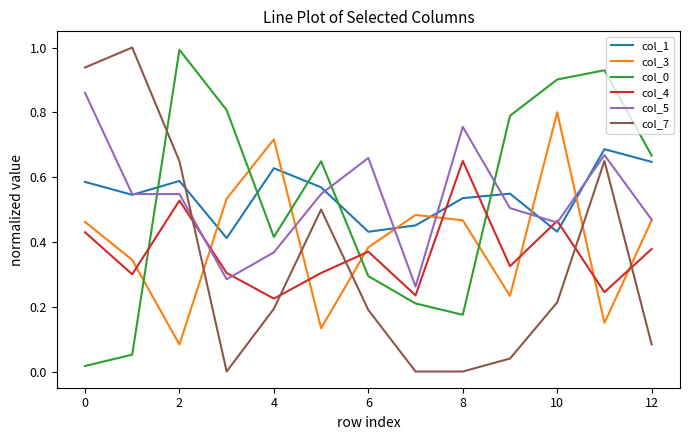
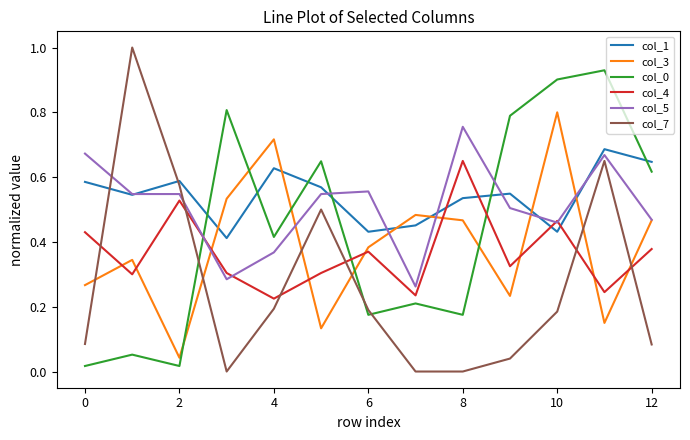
  {
    "col_1": {
      "0": 0.59,
      "2": 0.59,
      "4": 0.63,
      "6": 0.43,
      "8": 0.54,
      "10": 0.43,
      "12": 0.65
    },
    "col_3": {
-     "0": 0.46,
-     "2": 0.08,
+     "0": 0.27,
+     "2": 0.04,
      "4": 0.72,
      "6": 0.38,
      "8": 0.47,
      "10": 0.80
    },
    "col_0": {
      "0": 0.02,
-     "2": 0.99,
+     "2": 0.02,
      "4": 0.42,
-     "6": 0.29,
+     "6": 0.18,
      "8": 0.18,
      "10": 0.90,
-     "12": 0.67
+     "12": 0.62
    },
    "col_4": {
      "0": 0.43,
      "2": 0.53,
      "4": 0.23,
      "6": 0.37,
      "8": 0.65,
      "12": 0.38
    },
    "col_5": {
-     "0": 0.86,
+     "0": 0.67,
      "2": 0.55,
      "4": 0.37,
-     "6": 0.66,
+     "6": 0.56,
      "8": 0.76
    },
    "col_7": {
-     "0": 0.94,
-     "2": 0.65,
+     "0": 0.08,
+     "2": 0.58,
      "4": 0.19,
      "6": 0.19,
      "8": 0.00,
-     "10": 0.21,
+     "10": 0.19,
      "12": 0.08
    }
  }
